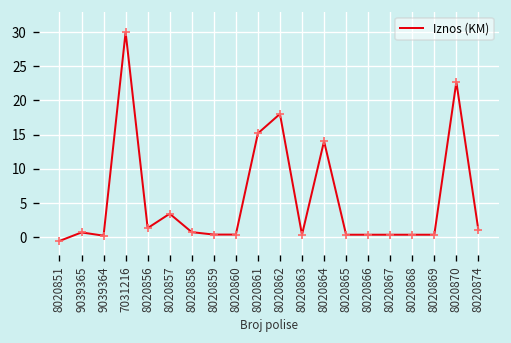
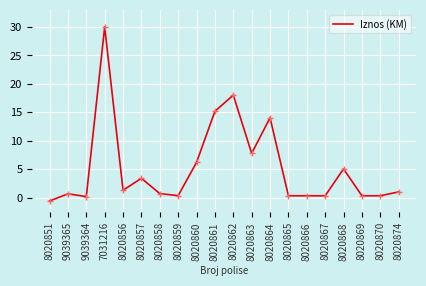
  {
    "8020851": -1,
    "9039365": 1,
    "9039364": 0,
    "7031216": 30,
    "8020856": 1,
    "8020857": 3,
    "8020858": 1,
    "8020859": 0,
-   "8020860": 0,
+   "8020860": 6,
    "8020861": 15,
    "8020862": 18,
-   "8020863": 0,
+   "8020863": 8,
    "8020864": 14,
    "8020865": 0,
    "8020866": 0,
    "8020867": 0,
-   "8020868": 0,
+   "8020868": 5,
    "8020869": 0,
-   "8020870": 23,
+   "8020870": 0,
    "8020874": 1
  }
